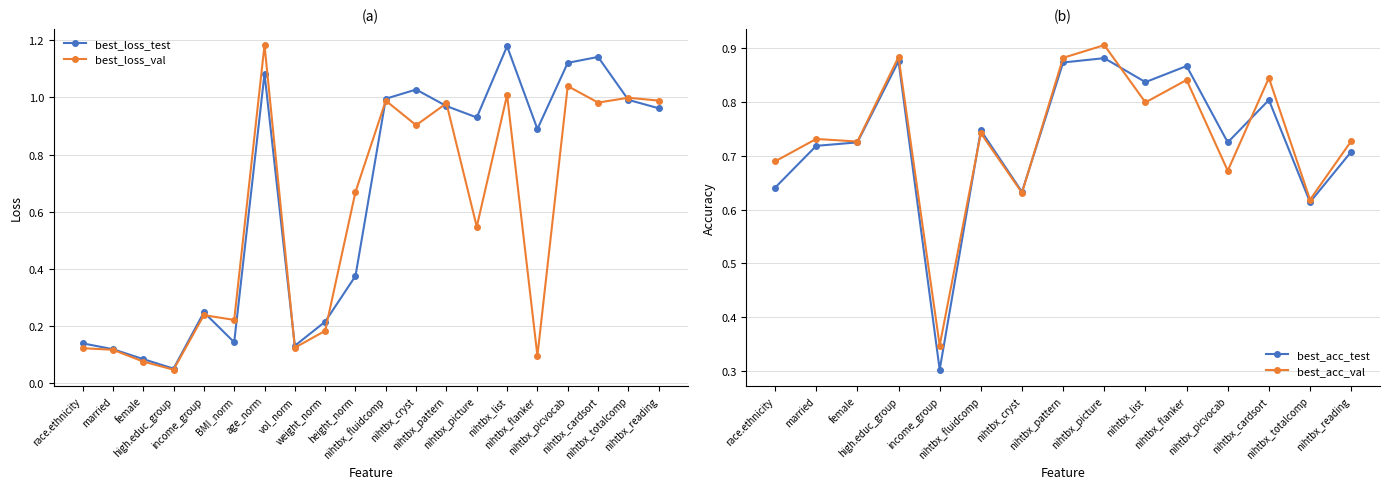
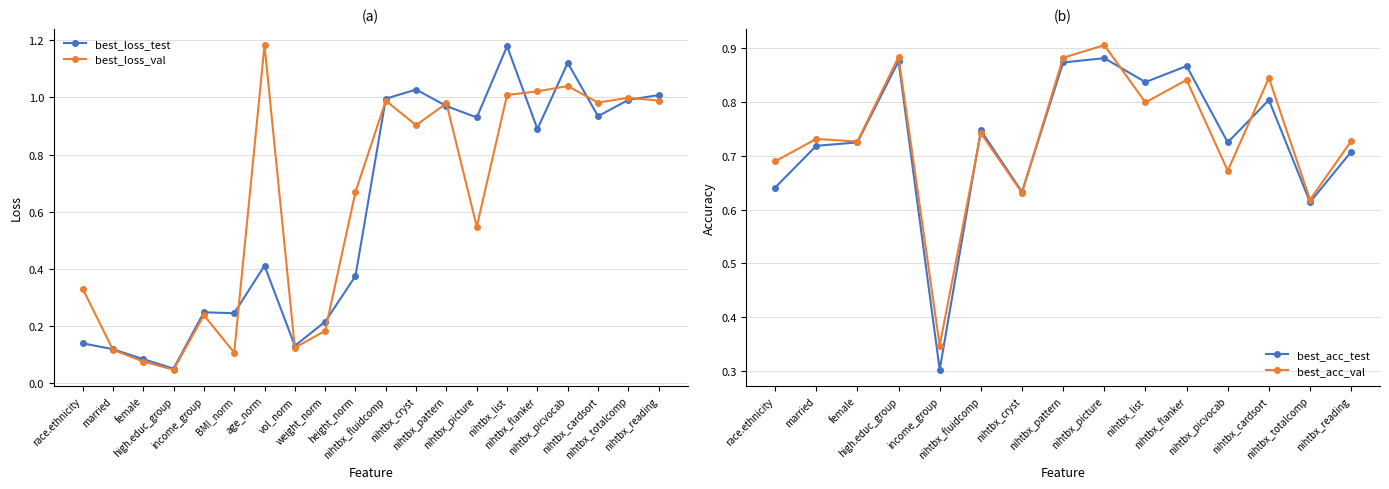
  {
    "(a)": {
      "best_loss_test": {
        "race.ethnicity": 0.14,
        "income_group": 0.25,
-       "BMI_norm": 0.14,
-       "age_norm": 1.08,
+       "BMI_norm": 0.24,
+       "age_norm": 0.41,
        "weight_norm": 0.21,
        "height_norm": 0.37,
        "nihtbx_cryst": 1.03,
        "nihtbx_pattern": 0.97,
        "nihtbx_picture": 0.93,
        "nihtbx_list": 1.18,
        "nihtbx_flanker": 0.89,
        "nihtbx_picvocab": 1.12,
-       "nihtbx_cardsort": 1.14,
-       "nihtbx_reading": 0.96
+       "nihtbx_cardsort": 0.93,
+       "nihtbx_reading": 1.01
      },
      "best_loss_val": {
-       "race.ethnicity": 0.12,
+       "race.ethnicity": 0.33,
        "income_group": 0.24,
-       "BMI_norm": 0.22,
+       "BMI_norm": 0.11,
        "age_norm": 1.18,
        "weight_norm": 0.18,
        "height_norm": 0.67,
        "nihtbx_cryst": 0.90,
        "nihtbx_pattern": 0.98,
        "nihtbx_picture": 0.55,
        "nihtbx_list": 1.01,
-       "nihtbx_flanker": 0.09,
+       "nihtbx_flanker": 1.02,
        "nihtbx_picvocab": 1.04,
        "nihtbx_cardsort": 0.98,
        "nihtbx_reading": 0.99
      }
    },
    "(b)": {
      "best_acc_test": {
        "race.ethnicity": 0.64,
        "married": 0.72,
        "high.educ_group": 0.88,
        "income_group": 0.30,
        "nihtbx_fluidcomp": 0.75,
        "nihtbx_pattern": 0.87,
        "nihtbx_picture": 0.88,
        "nihtbx_list": 0.84,
        "nihtbx_flanker": 0.87,
        "nihtbx_picvocab": 0.72,
        "nihtbx_cardsort": 0.80,
        "nihtbx_reading": 0.71
      },
      "best_acc_val": {
        "race.ethnicity": 0.69,
        "married": 0.73,
        "high.educ_group": 0.88,
        "income_group": 0.35,
        "nihtbx_fluidcomp": 0.74,
        "nihtbx_pattern": 0.88,
        "nihtbx_picture": 0.91,
        "nihtbx_list": 0.80,
        "nihtbx_flanker": 0.84,
        "nihtbx_picvocab": 0.67,
        "nihtbx_cardsort": 0.84,
        "nihtbx_reading": 0.73
      }
    }
  }
